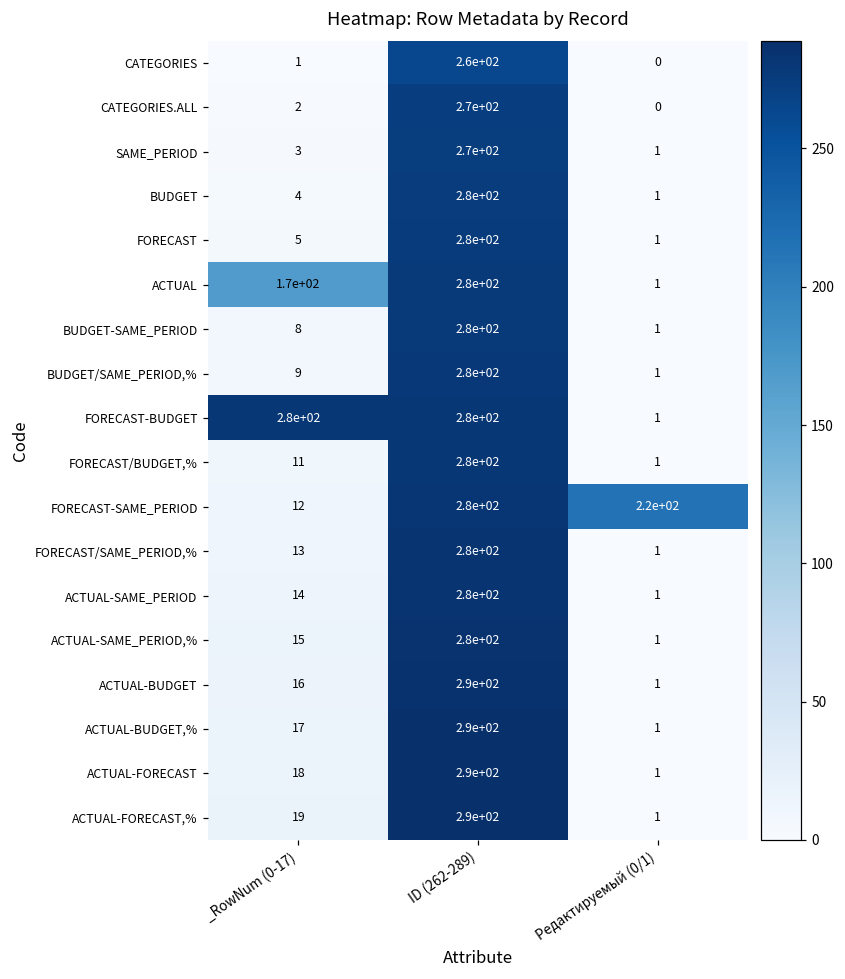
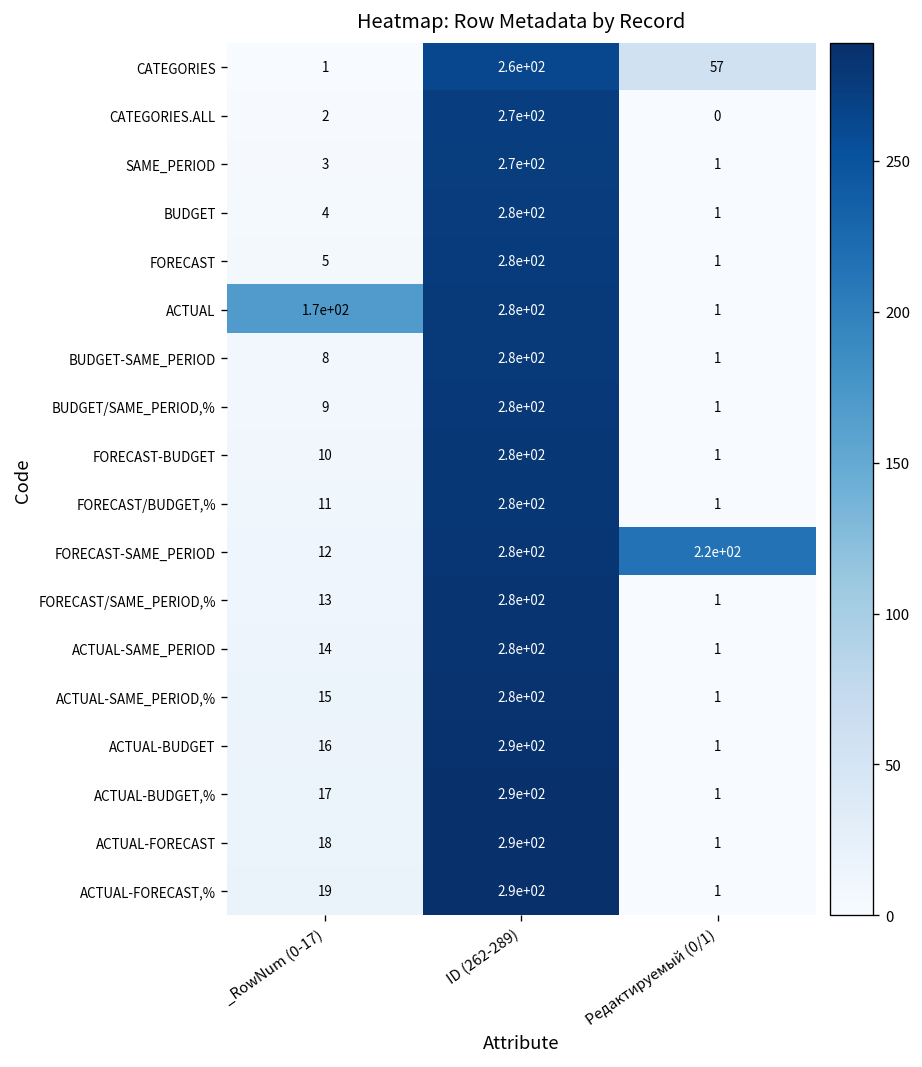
  {
    "CATEGORIES": {
      "_RowNum (0-17)": "1",
      "ID (262-289)": "2.6e+02",
-     "Редактируемый (0/1)": "0"
+     "Редактируемый (0/1)": "57"
    },
    "CATEGORIES.ALL": {
      "_RowNum (0-17)": "2",
      "ID (262-289)": "2.7e+02",
      "Редактируемый (0/1)": "0"
    },
    "SAME_PERIOD": {
      "_RowNum (0-17)": "3",
      "ID (262-289)": "2.7e+02",
      "Редактируемый (0/1)": "1"
    },
    "BUDGET": {
      "_RowNum (0-17)": "4",
      "ID (262-289)": "2.8e+02",
      "Редактируемый (0/1)": "1"
    },
    "FORECAST": {
      "_RowNum (0-17)": "5",
      "ID (262-289)": "2.8e+02",
      "Редактируемый (0/1)": "1"
    },
    "ACTUAL": {
      "_RowNum (0-17)": "1.7e+02",
      "ID (262-289)": "2.8e+02",
      "Редактируемый (0/1)": "1"
    },
    "BUDGET-SAME_PERIOD": {
      "_RowNum (0-17)": "8",
      "ID (262-289)": "2.8e+02",
      "Редактируемый (0/1)": "1"
    },
    "BUDGET/SAME_PERIOD,%": {
      "_RowNum (0-17)": "9",
      "ID (262-289)": "2.8e+02",
      "Редактируемый (0/1)": "1"
    },
    "FORECAST-BUDGET": {
-     "_RowNum (0-17)": "2.8e+02",
+     "_RowNum (0-17)": "10",
      "ID (262-289)": "2.8e+02",
      "Редактируемый (0/1)": "1"
    },
    "FORECAST/BUDGET,%": {
      "_RowNum (0-17)": "11",
      "ID (262-289)": "2.8e+02",
      "Редактируемый (0/1)": "1"
    },
    "FORECAST-SAME_PERIOD": {
      "_RowNum (0-17)": "12",
      "ID (262-289)": "2.8e+02",
      "Редактируемый (0/1)": "2.2e+02"
    },
    "FORECAST/SAME_PERIOD,%": {
      "_RowNum (0-17)": "13",
      "ID (262-289)": "2.8e+02",
      "Редактируемый (0/1)": "1"
    },
    "ACTUAL-SAME_PERIOD": {
      "_RowNum (0-17)": "14",
      "ID (262-289)": "2.8e+02",
      "Редактируемый (0/1)": "1"
    },
    "ACTUAL-SAME_PERIOD,%": {
      "_RowNum (0-17)": "15",
      "ID (262-289)": "2.8e+02",
      "Редактируемый (0/1)": "1"
    },
    "ACTUAL-BUDGET": {
      "_RowNum (0-17)": "16",
      "ID (262-289)": "2.9e+02",
      "Редактируемый (0/1)": "1"
    },
    "ACTUAL-BUDGET,%": {
      "_RowNum (0-17)": "17",
      "ID (262-289)": "2.9e+02",
      "Редактируемый (0/1)": "1"
    },
    "ACTUAL-FORECAST": {
      "_RowNum (0-17)": "18",
      "ID (262-289)": "2.9e+02",
      "Редактируемый (0/1)": "1"
    },
    "ACTUAL-FORECAST,%": {
      "_RowNum (0-17)": "19",
      "ID (262-289)": "2.9e+02",
      "Редактируемый (0/1)": "1"
    }
  }
